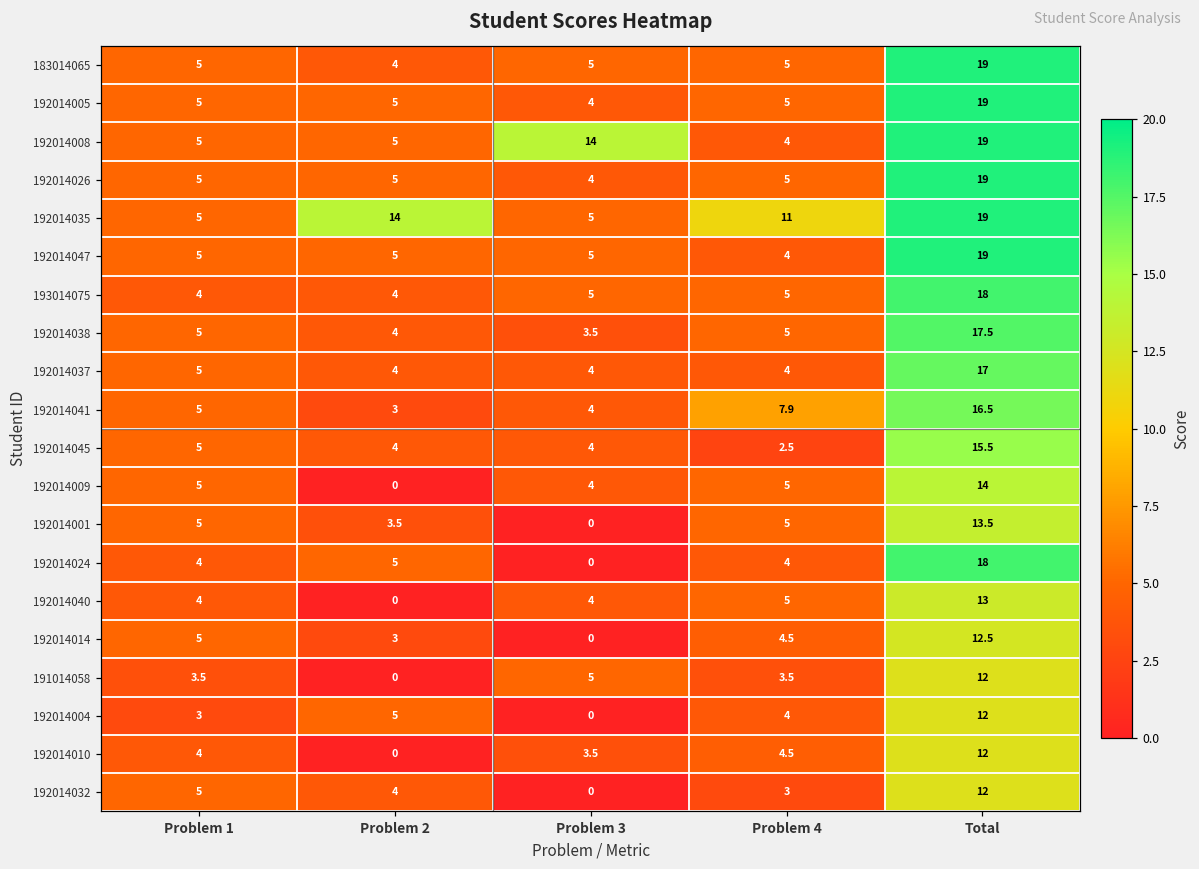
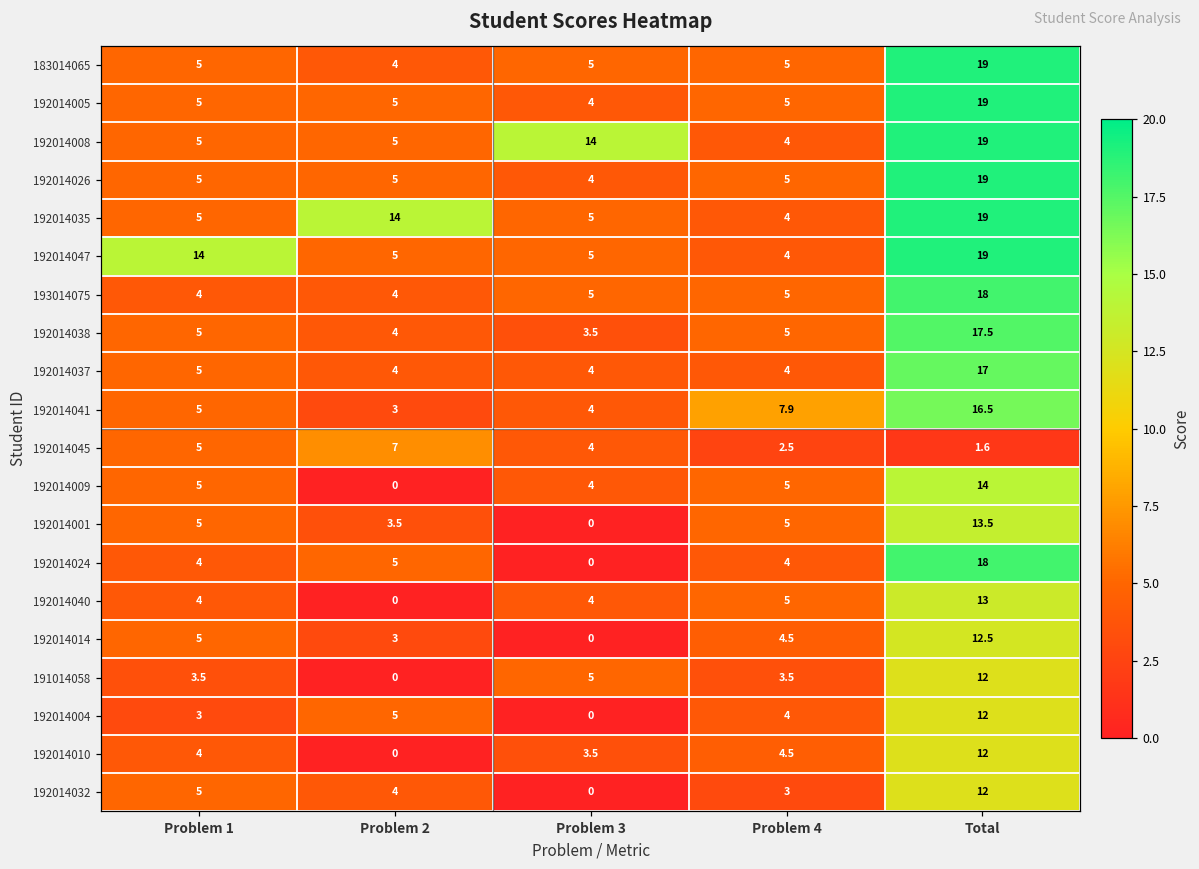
  {
    "183014065": {
      "Problem 1": 5,
      "Problem 2": 4,
      "Problem 3": 5,
      "Problem 4": 5,
      "Total": 19
    },
    "192014005": {
      "Problem 1": 5,
      "Problem 2": 5,
      "Problem 3": 4,
      "Problem 4": 5,
      "Total": 19
    },
    "192014008": {
      "Problem 1": 5,
      "Problem 2": 5,
      "Problem 3": 14,
      "Problem 4": 4,
      "Total": 19
    },
    "192014026": {
      "Problem 1": 5,
      "Problem 2": 5,
      "Problem 3": 4,
      "Problem 4": 5,
      "Total": 19
    },
    "192014035": {
      "Problem 1": 5,
      "Problem 2": 14,
      "Problem 3": 5,
-     "Problem 4": 11,
+     "Problem 4": 4,
      "Total": 19
    },
    "192014047": {
-     "Problem 1": 5,
+     "Problem 1": 14,
      "Problem 2": 5,
      "Problem 3": 5,
      "Problem 4": 4,
      "Total": 19
    },
    "193014075": {
      "Problem 1": 4,
      "Problem 2": 4,
      "Problem 3": 5,
      "Problem 4": 5,
      "Total": 18
    },
    "192014038": {
      "Problem 1": 5,
      "Problem 2": 4,
      "Problem 3": 3.5,
      "Problem 4": 5,
      "Total": 17.5
    },
    "192014037": {
      "Problem 1": 5,
      "Problem 2": 4,
      "Problem 3": 4,
      "Problem 4": 4,
      "Total": 17
    },
    "192014041": {
      "Problem 1": 5,
      "Problem 2": 3,
      "Problem 3": 4,
      "Problem 4": 7.9,
      "Total": 16.5
    },
    "192014045": {
      "Problem 1": 5,
-     "Problem 2": 4,
+     "Problem 2": 7,
      "Problem 3": 4,
      "Problem 4": 2.5,
-     "Total": 15.5
+     "Total": 1.6
    },
    "192014009": {
      "Problem 1": 5,
      "Problem 2": 0,
      "Problem 3": 4,
      "Problem 4": 5,
      "Total": 14
    },
    "192014001": {
      "Problem 1": 5,
      "Problem 2": 3.5,
      "Problem 3": 0,
      "Problem 4": 5,
      "Total": 13.5
    },
    "192014024": {
      "Problem 1": 4,
      "Problem 2": 5,
      "Problem 3": 0,
      "Problem 4": 4,
      "Total": 18
    },
    "192014040": {
      "Problem 1": 4,
      "Problem 2": 0,
      "Problem 3": 4,
      "Problem 4": 5,
      "Total": 13
    },
    "192014014": {
      "Problem 1": 5,
      "Problem 2": 3,
      "Problem 3": 0,
      "Problem 4": 4.5,
      "Total": 12.5
    },
    "191014058": {
      "Problem 1": 3.5,
      "Problem 2": 0,
      "Problem 3": 5,
      "Problem 4": 3.5,
      "Total": 12
    },
    "192014004": {
      "Problem 1": 3,
      "Problem 2": 5,
      "Problem 3": 0,
      "Problem 4": 4,
      "Total": 12
    },
    "192014010": {
      "Problem 1": 4,
      "Problem 2": 0,
      "Problem 3": 3.5,
      "Problem 4": 4.5,
      "Total": 12
    },
    "192014032": {
      "Problem 1": 5,
      "Problem 2": 4,
      "Problem 3": 0,
      "Problem 4": 3,
      "Total": 12
    }
  }
